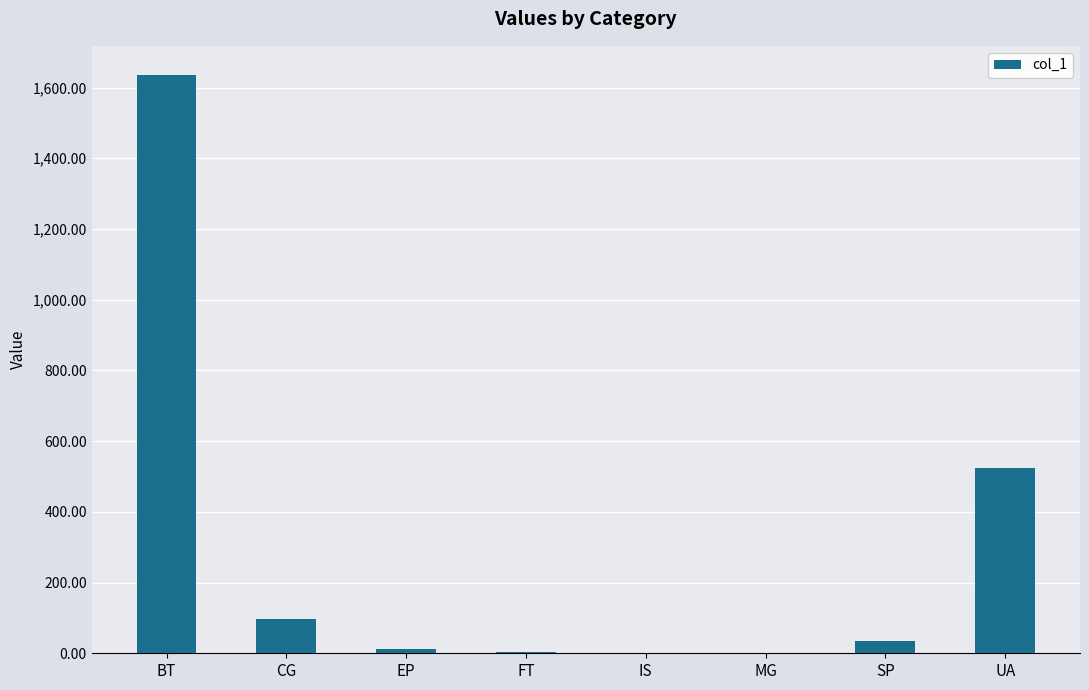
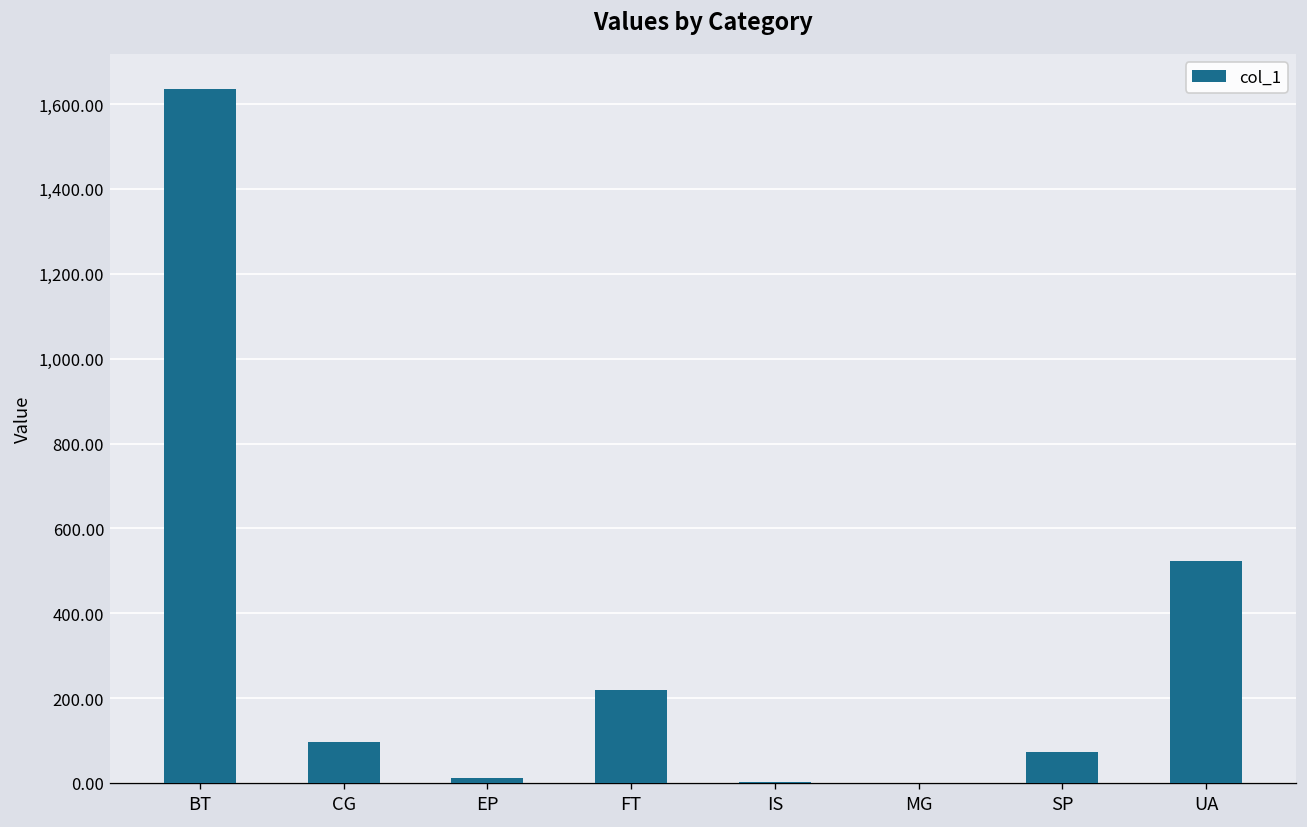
  {
    "BT": "1,640",
    "CG": "100",
    "EP": "10",
-   "FT": "0",
-   "SP": "30",
+   "FT": "220",
+   "SP": "70",
    "UA": "520"
  }
